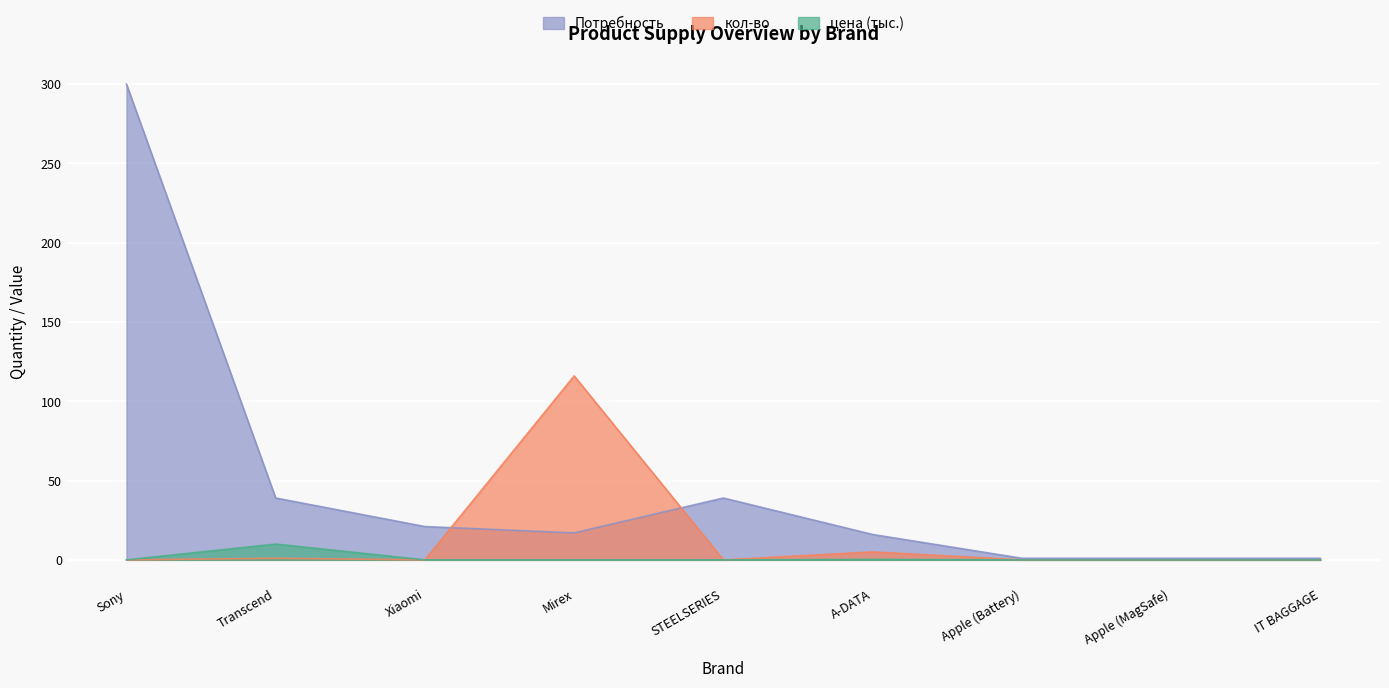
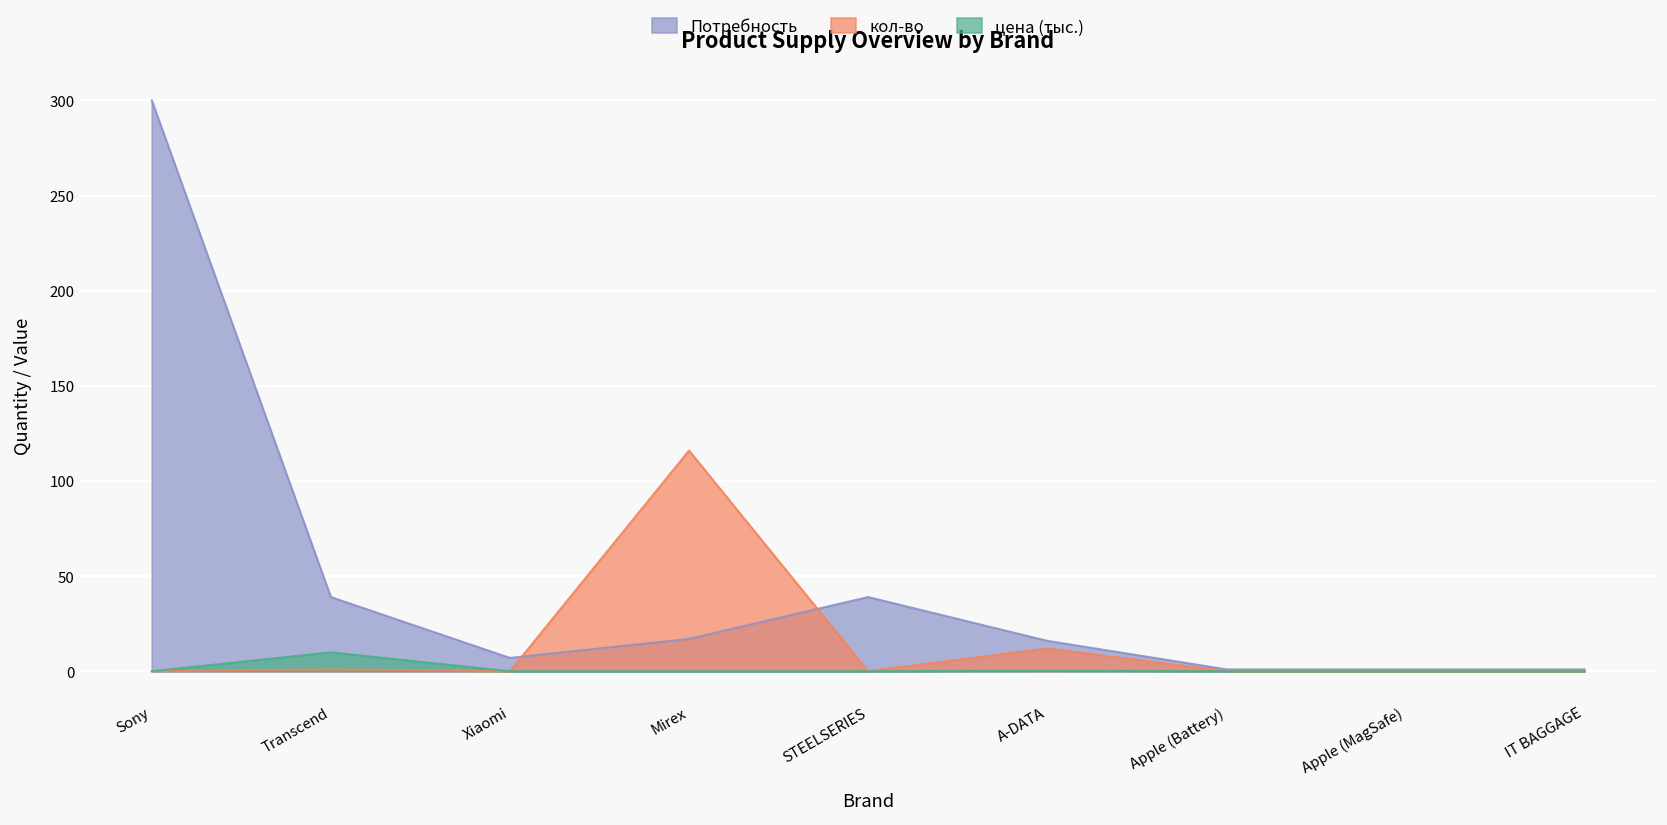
  {
    "Потребность": {
      "Sony": 300,
      "Transcend": 39,
-     "Xiaomi": 21,
+     "Xiaomi": 7,
      "Mirex": 17,
      "STEELSERIES": 39,
      "A-DATA": 16
    },
    "кол-во": {
      "Transcend": 1,
      "Mirex": 116,
-     "A-DATA": 5
+     "A-DATA": 12
    },
    "цена (тыс.)": {
      "Transcend": 10,
      "Mirex": 0,
      "A-DATA": 0
    }
  }
